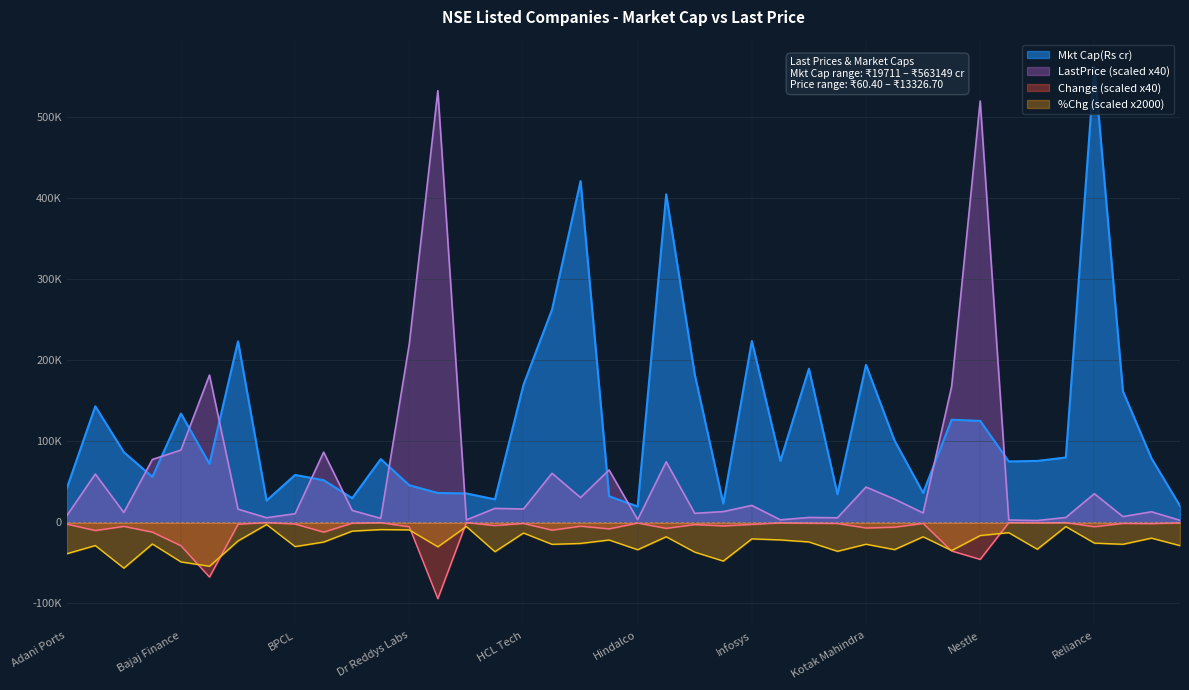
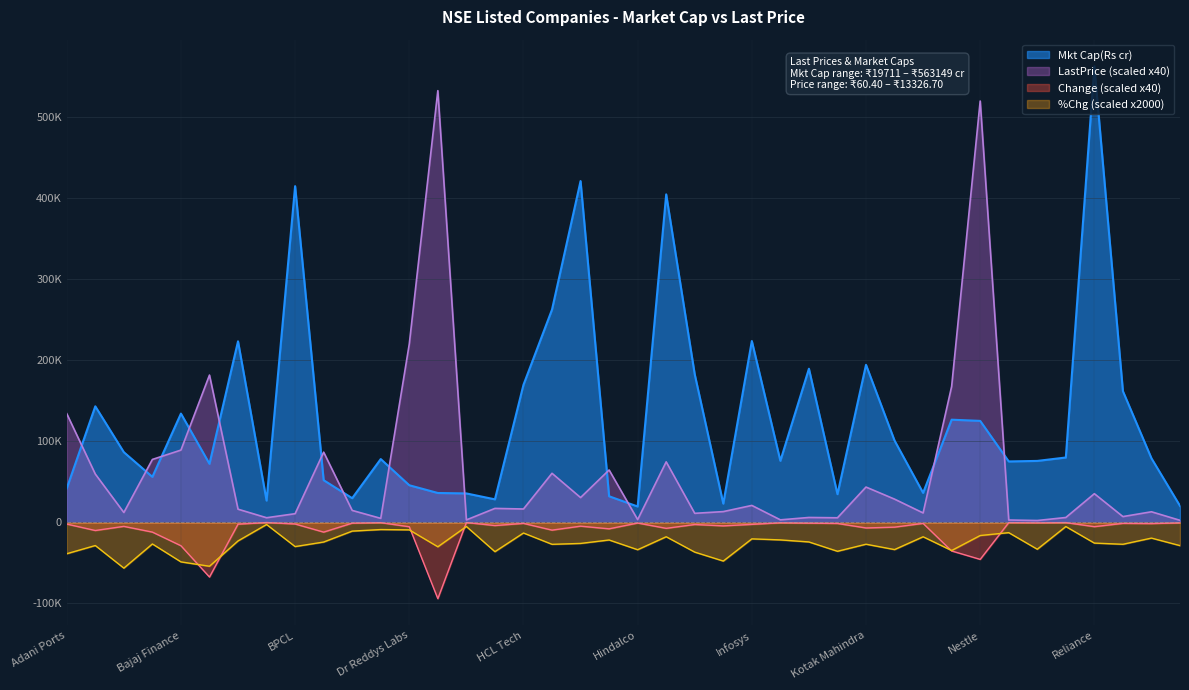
  {
    "Mkt Cap(Rs cr)": {
      "Adani Ports": 40000,
      "Bajaj Finance": 130000,
-     "BPCL": 60000,
+     "BPCL": 420000,
      "Dr Reddys Labs": 50000,
      "HCL Tech": 170000,
      "Hindalco": 20000,
      "Infosys": 220000,
      "Kotak Mahindra": 190000,
      "Nestle": 130000
    },
    "LastPrice (scaled x40)": {
-     "Adani Ports": 10000,
+     "Adani Ports": 130000,
      "Bajaj Finance": 90000,
      "BPCL": 10000,
      "Dr Reddys Labs": 220000,
      "HCL Tech": 20000,
      "Hindalco": 0,
      "Infosys": 20000,
      "Kotak Mahindra": 40000,
      "Reliance": 40000
    }
  }
